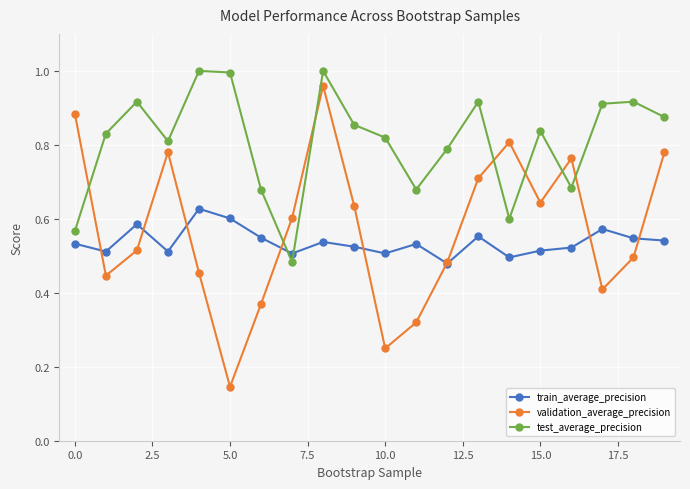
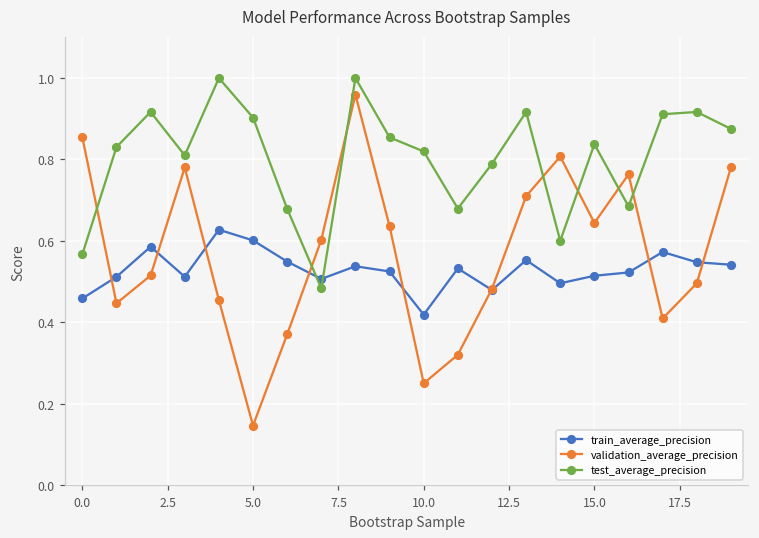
  {
    "train_average_precision": {
-     "0.0": 0.53,
+     "0.0": 0.46,
      "5.0": 0.60,
-     "10.0": 0.51,
+     "10.0": 0.42,
      "15.0": 0.51
    },
    "validation_average_precision": {
-     "0.0": 0.88,
+     "0.0": 0.85,
      "5.0": 0.15,
      "10.0": 0.25,
      "15.0": 0.64
    },
    "test_average_precision": {
      "0.0": 0.57,
-     "5.0": 1.00,
+     "5.0": 0.90,
      "10.0": 0.82,
      "15.0": 0.84
    }
  }
